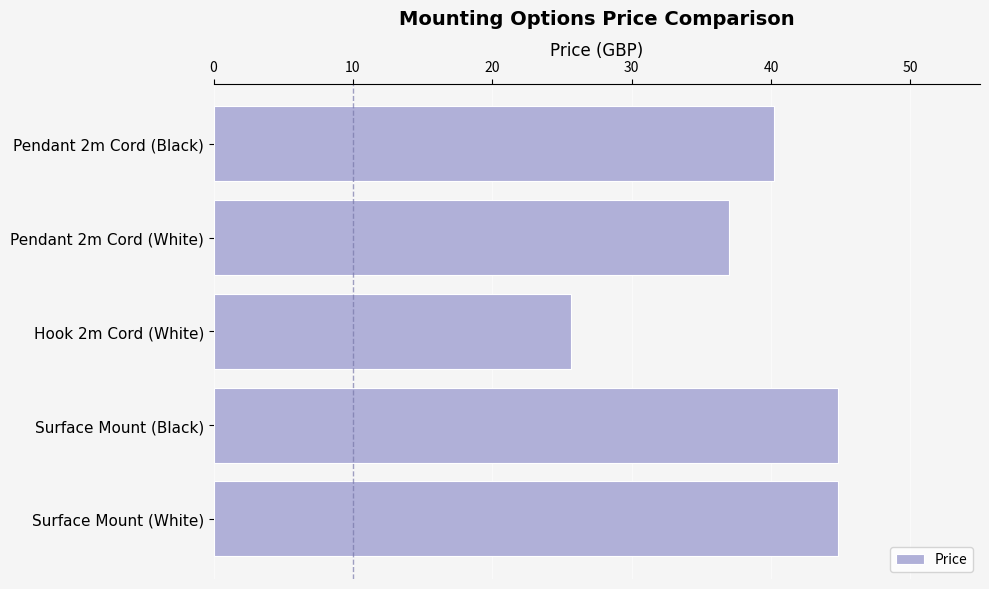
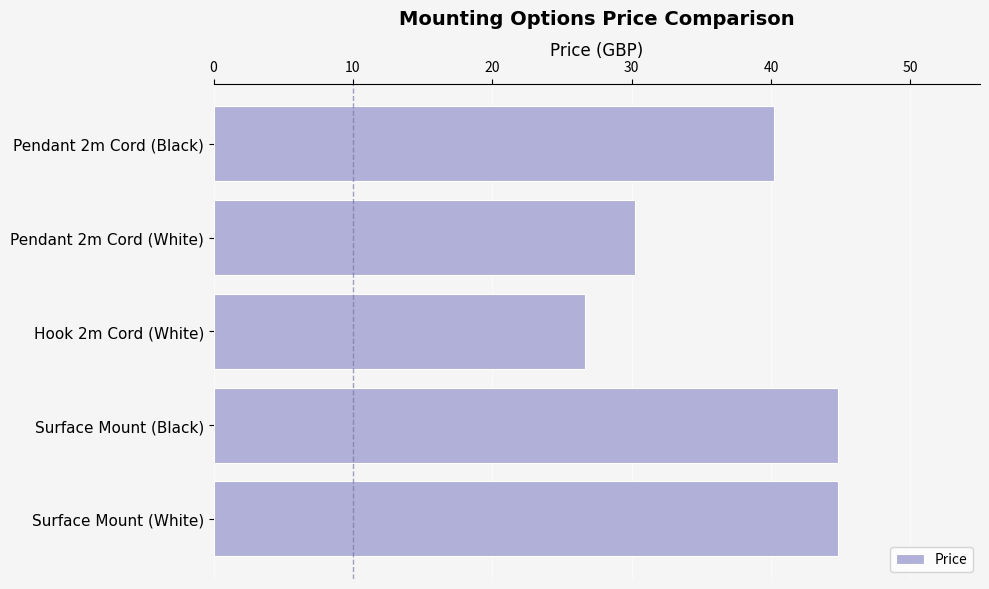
  {
    "Pendant 2m Cord (Black)": 40.2,
-   "Pendant 2m Cord (White)": 37.0,
-   "Hook 2m Cord (White)": 25.7,
+   "Pendant 2m Cord (White)": 30.2,
+   "Hook 2m Cord (White)": 26.7,
    "Surface Mount (Black)": 44.8,
    "Surface Mount (White)": 44.8
  }
